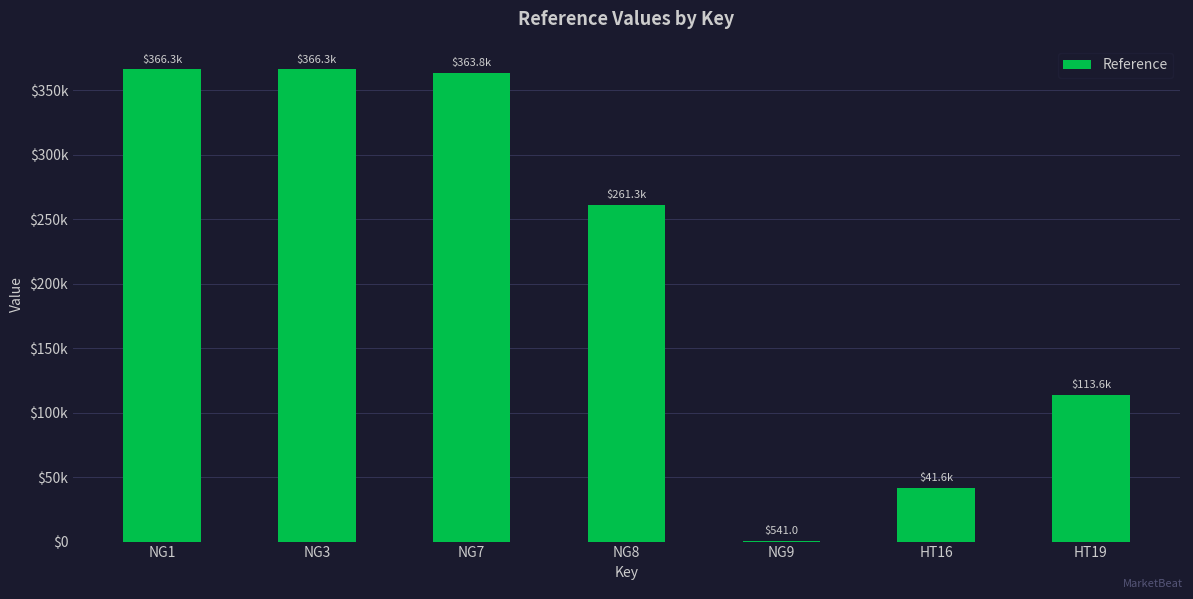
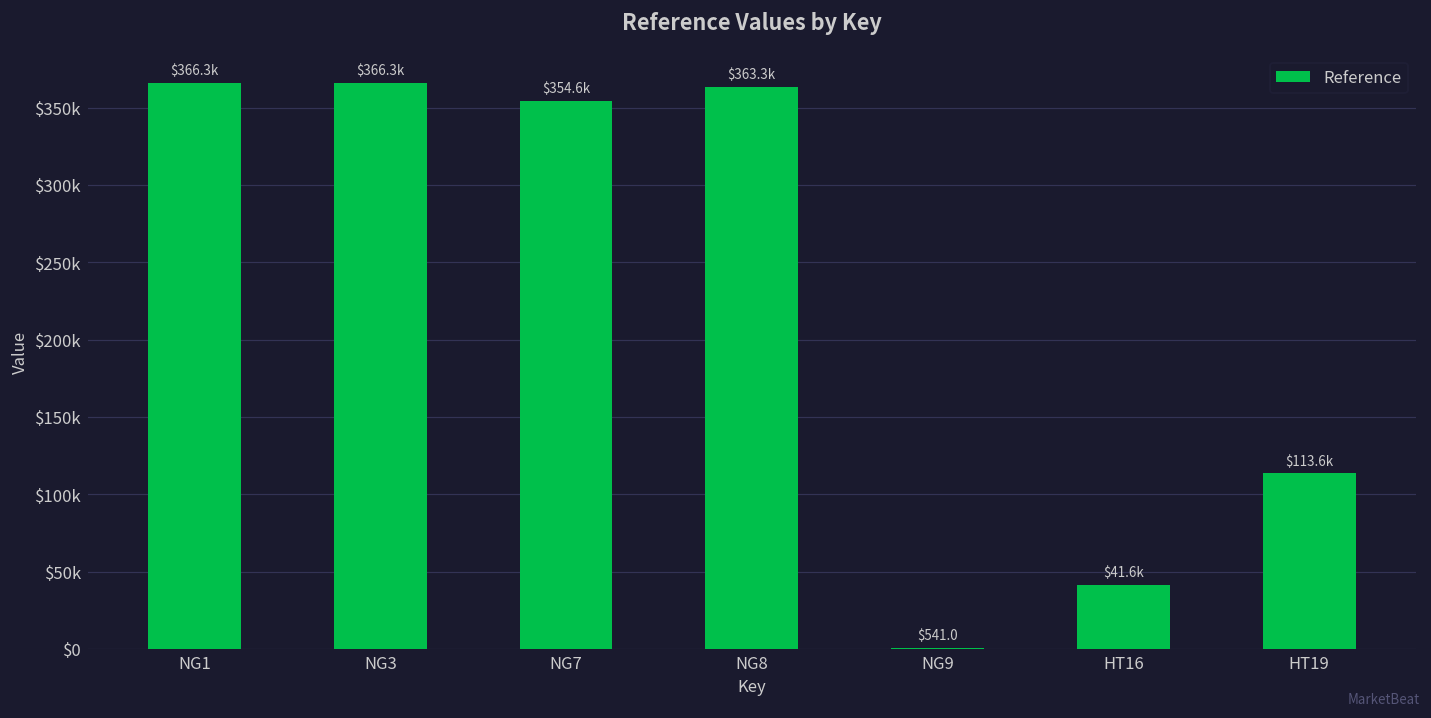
  {
    "NG1": "$366.3k",
    "NG3": "$366.3k",
-   "NG7": "$363.8k",
-   "NG8": "$261.3k",
+   "NG7": "$354.6k",
+   "NG8": "$363.3k",
    "NG9": "$541.0",
    "HT16": "$41.6k",
    "HT19": "$113.6k"
  }
